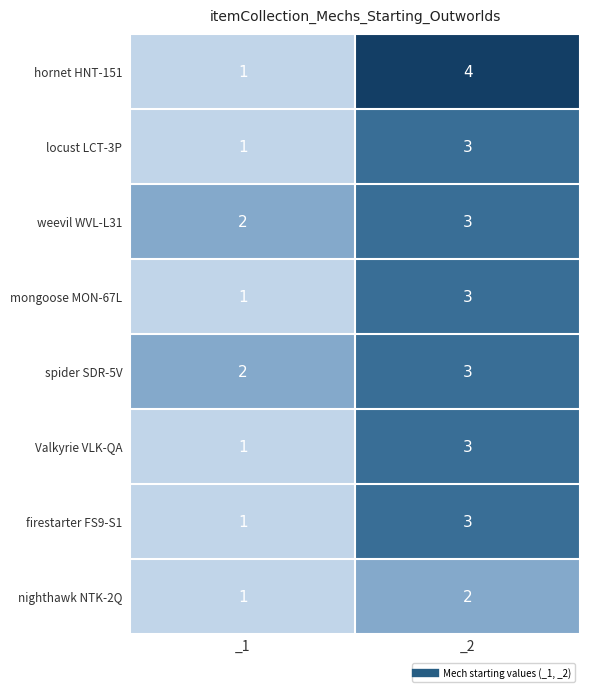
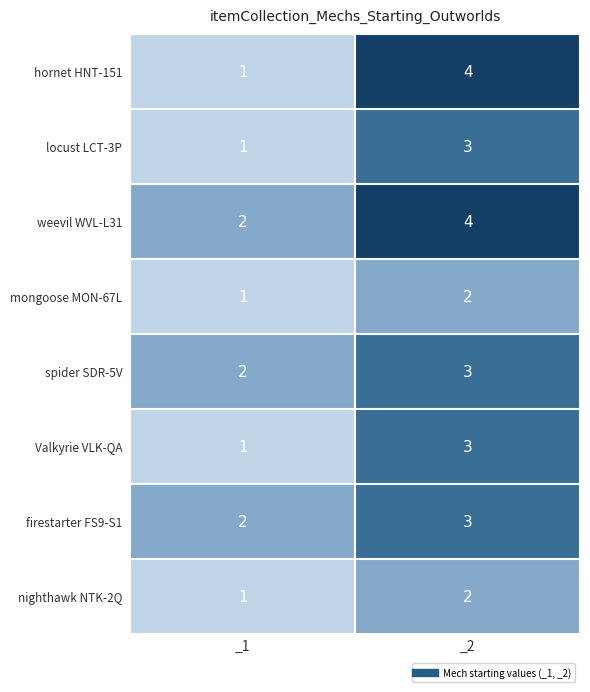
  {
    "hornet HNT-151": {
      "_1": 1,
      "_2": 4
    },
    "locust LCT-3P": {
      "_1": 1,
      "_2": 3
    },
    "weevil WVL-L31": {
      "_1": 2,
-     "_2": 3
+     "_2": 4
    },
    "mongoose MON-67L": {
      "_1": 1,
-     "_2": 3
+     "_2": 2
    },
    "spider SDR-5V": {
      "_1": 2,
      "_2": 3
    },
    "Valkyrie VLK-QA": {
      "_1": 1,
      "_2": 3
    },
    "firestarter FS9-S1": {
-     "_1": 1,
+     "_1": 2,
      "_2": 3
    },
    "nighthawk NTK-2Q": {
      "_1": 1,
      "_2": 2
    }
  }
